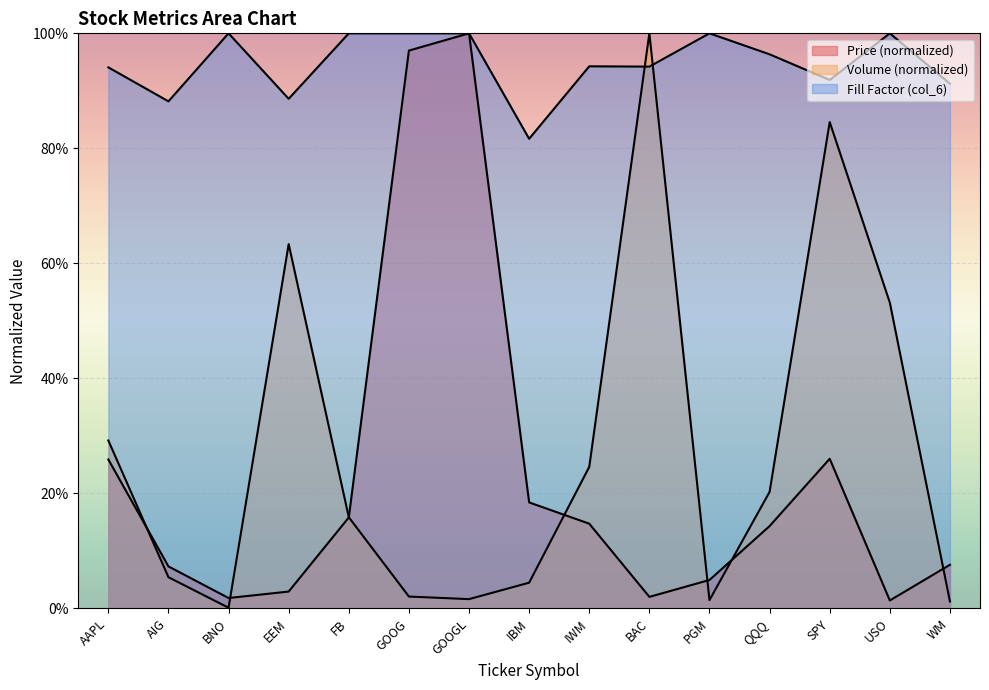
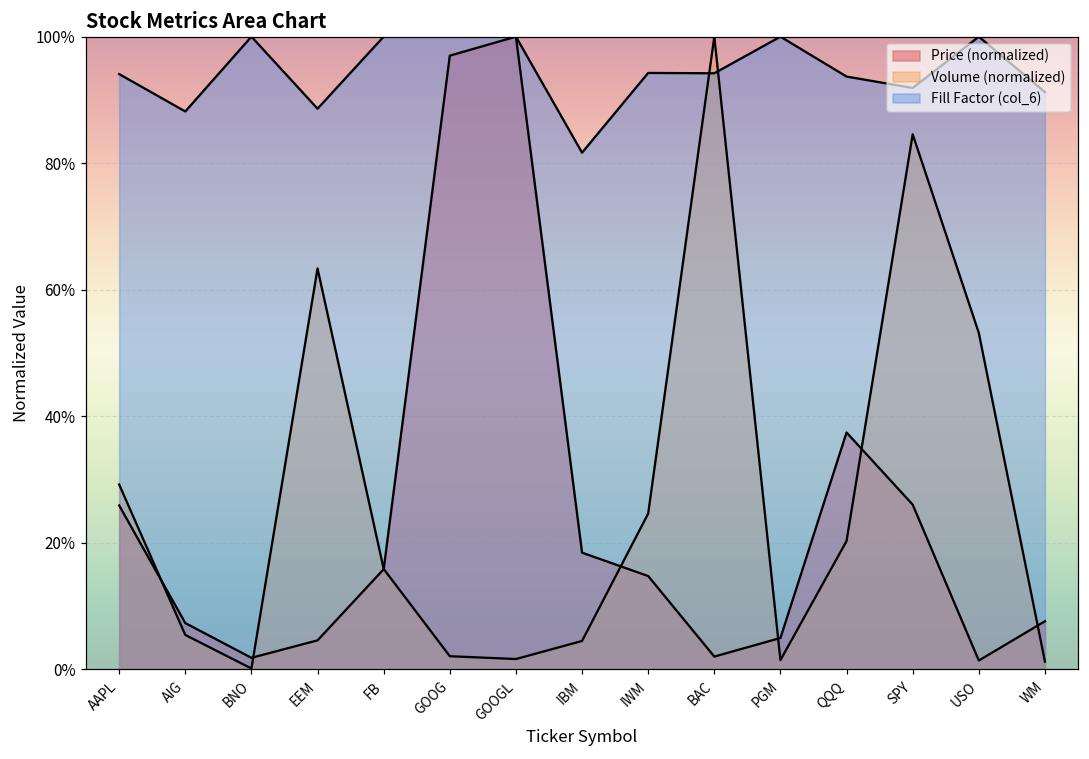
  {
    "Price (normalized)": {
      "AAPL": "26%",
      "AIG": "7%",
      "BNO": "2%",
-     "EEM": "3%",
+     "EEM": "5%",
      "GOOG": "97%",
      "IBM": "18%",
      "IWM": "15%",
      "BAC": "2%",
      "PGM": "5%",
-     "QQQ": "14%",
+     "QQQ": "37%",
      "SPY": "26%",
      "USO": "1%",
      "WM": "8%"
    },
    "Volume (normalized)": {
      "AAPL": "29%",
      "AIG": "5%",
      "BNO": "0%",
      "EEM": "63%",
      "GOOG": "2%",
      "GOOGL": "2%",
      "IBM": "4%",
      "IWM": "25%",
      "BAC": "100%",
      "PGM": "1%",
      "QQQ": "20%",
      "SPY": "85%",
      "USO": "53%",
      "WM": "1%"
    },
    "Fill Factor (col_6)": {
      "AAPL": "94%",
      "AIG": "88%",
      "BNO": "100%",
      "EEM": "89%",
      "FB": "100%",
      "GOOG": "100%",
      "IBM": "82%",
      "IWM": "94%",
      "BAC": "94%",
      "PGM": "100%",
-     "QQQ": "96%",
+     "QQQ": "94%",
      "USO": "100%"
    }
  }
